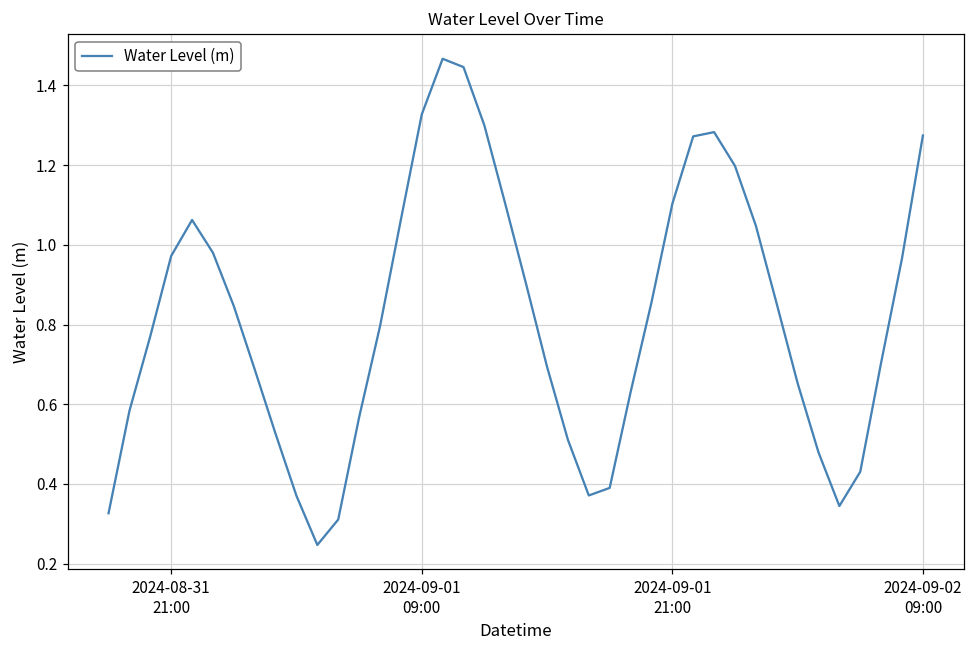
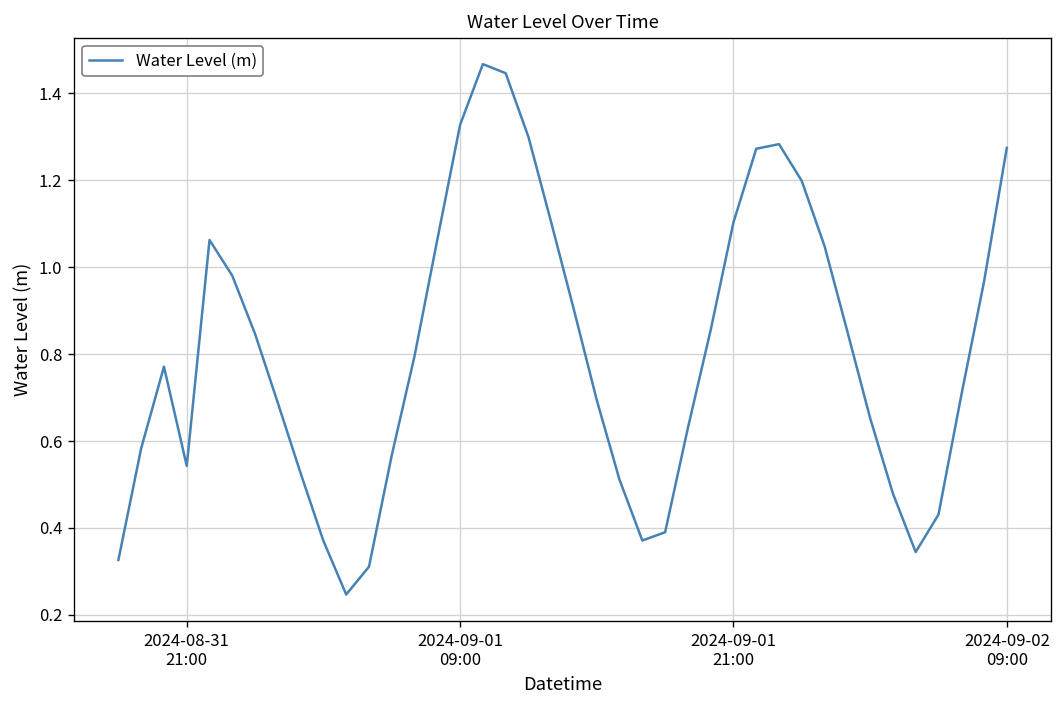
  {
-   "2024-08-31 21:00": 0.97,
+   "2024-08-31 21:00": 0.54,
    "2024-09-01 09:00": 1.33,
    "2024-09-01 21:00": 1.10,
    "2024-09-02 09:00": 1.27
  }
